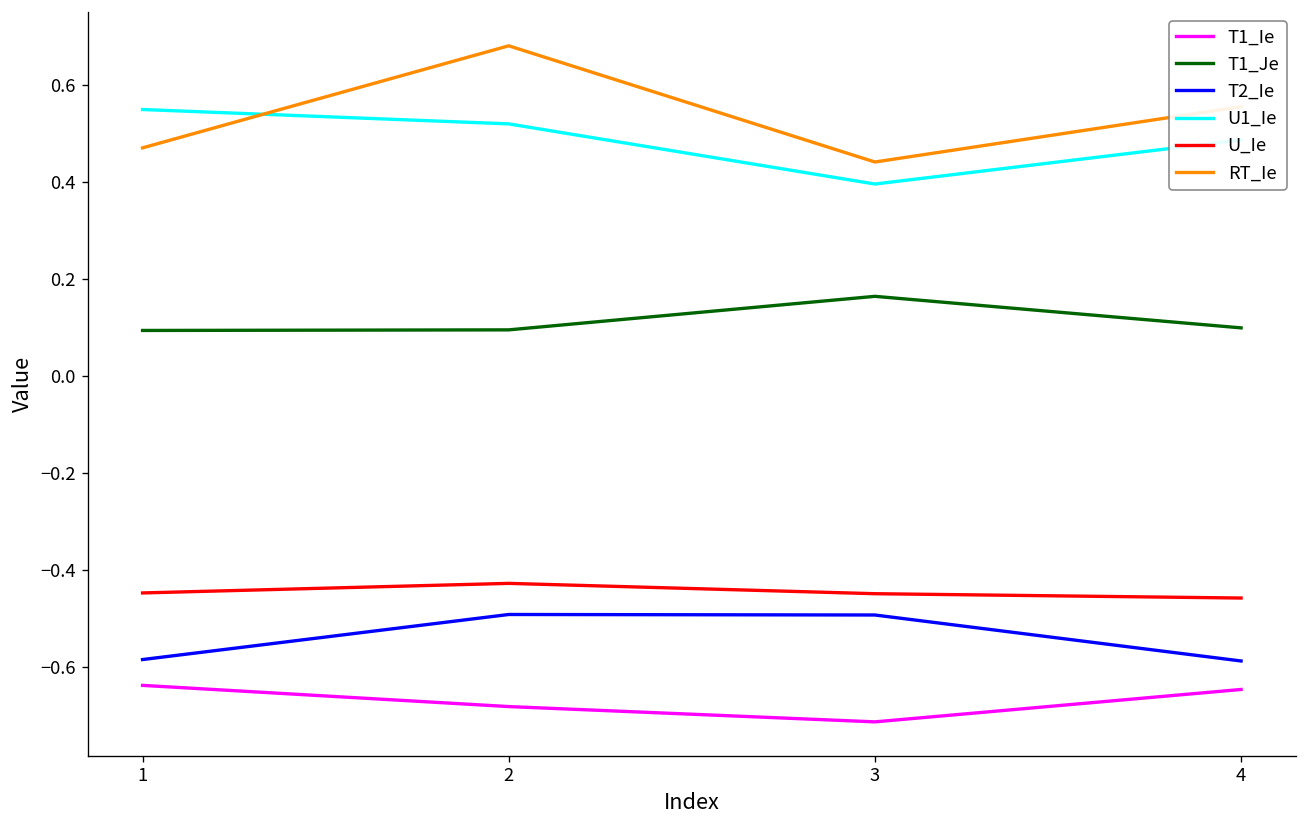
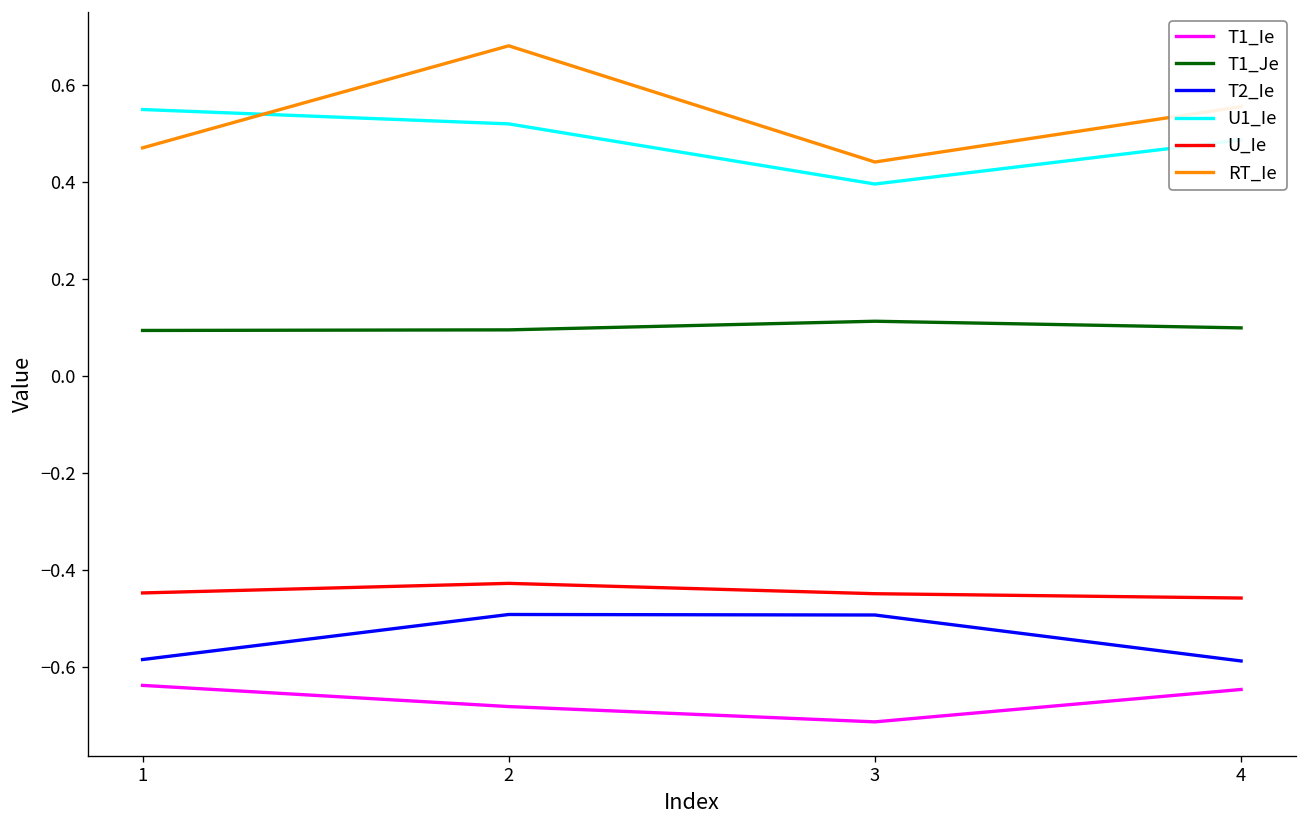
  {
    "T1_Ie": {
      "1": -0.64,
      "2": -0.68,
      "3": -0.71,
      "4": -0.65
    },
    "T1_Je": {
      "1": 0.09,
      "2": 0.10,
-     "3": 0.16,
+     "3": 0.11,
      "4": 0.10
    },
    "T2_Ie": {
      "1": -0.58,
      "2": -0.49,
      "3": -0.49,
      "4": -0.59
    },
    "U1_Ie": {
      "1": 0.55,
      "2": 0.52,
      "3": 0.40
    },
    "U_Ie": {
      "1": -0.45,
      "2": -0.43,
      "3": -0.45,
      "4": -0.46
    },
    "RT_Ie": {
      "1": 0.47,
      "2": 0.68,
      "3": 0.44
    }
  }
